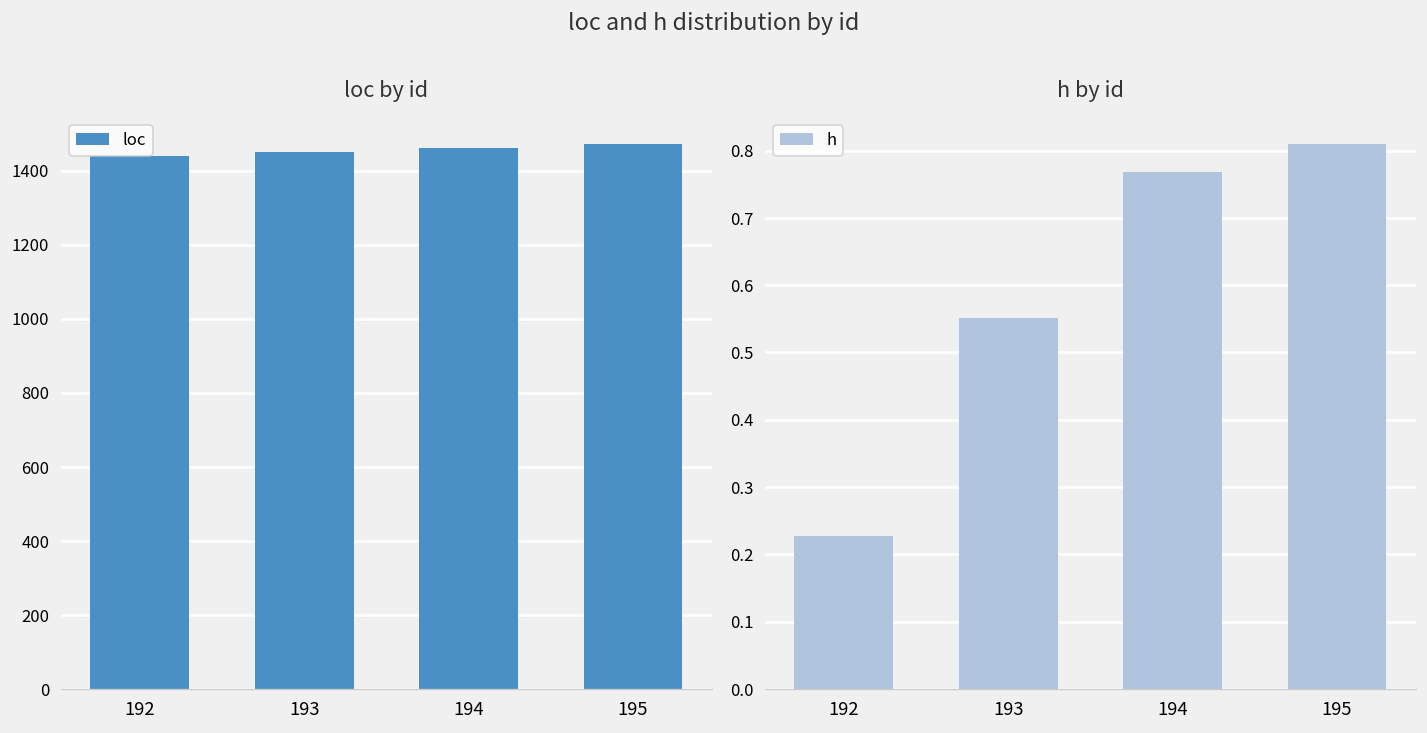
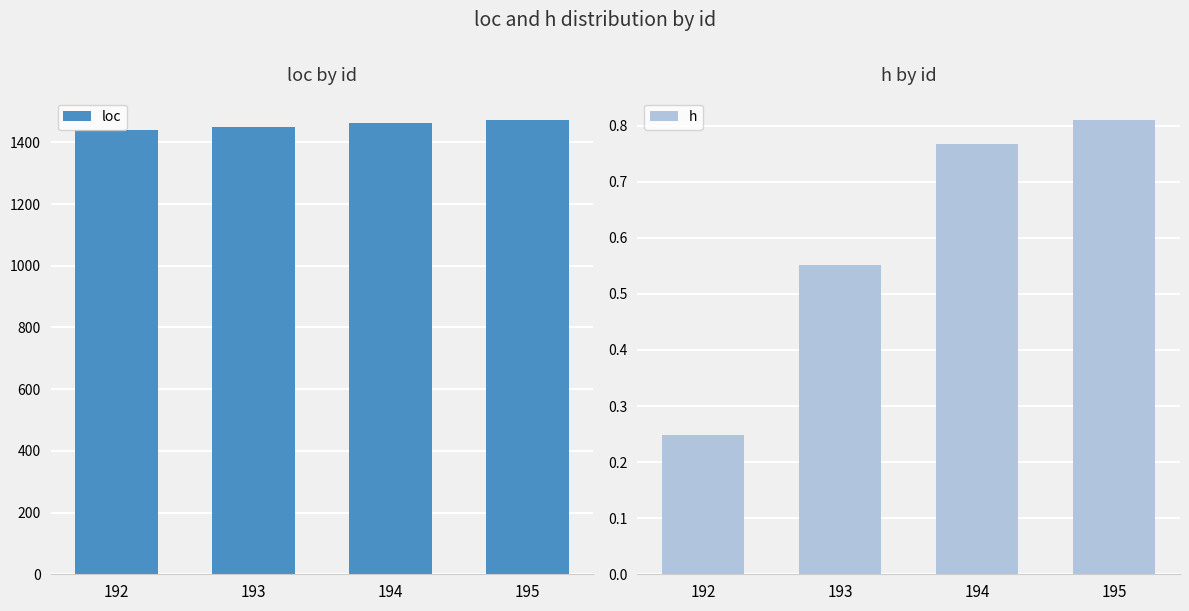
  {
    "loc by id": {
      "192": 1440,
      "193": 1450,
      "194": 1460,
      "195": 1470
    },
    "h by id": {
-     "192": 0.23,
+     "192": 0.25,
      "193": 0.55,
      "194": 0.77,
      "195": 0.81
    }
  }
